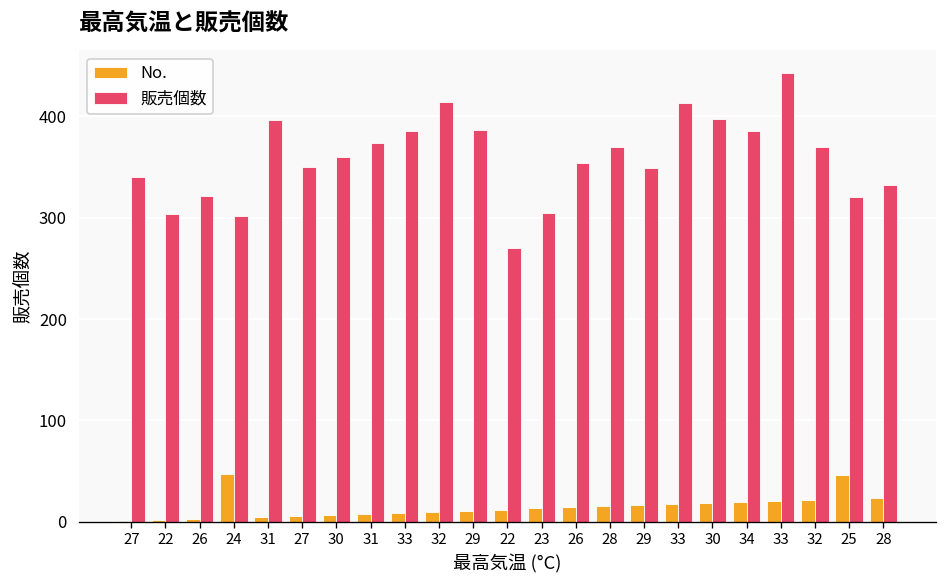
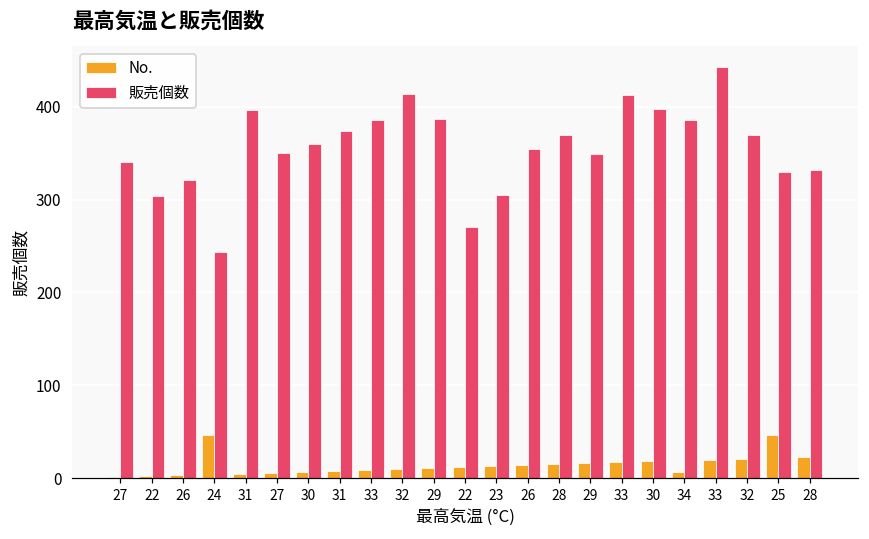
  {
    "No.": {
      "24": 50,
      "23": 10,
-     "34": 20,
+     "34": 10,
      "25": 50
    },
    "販売個数": {
-     "24": 300,
+     "24": 240,
      "23": 310,
      "34": 390,
-     "25": 320
+     "25": 330
    }
  }
